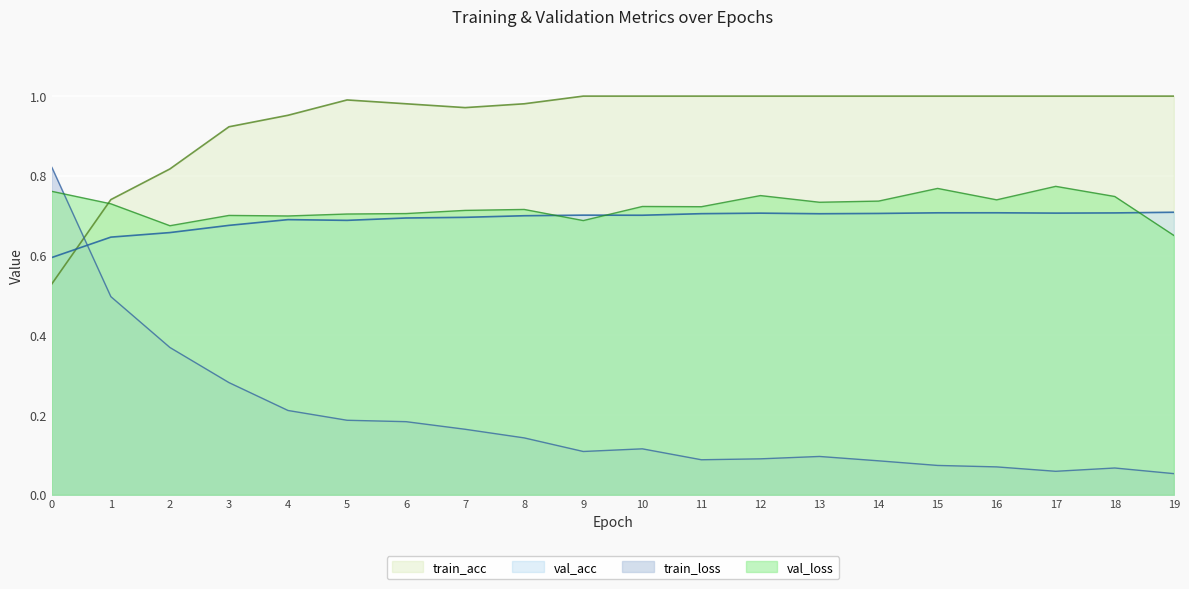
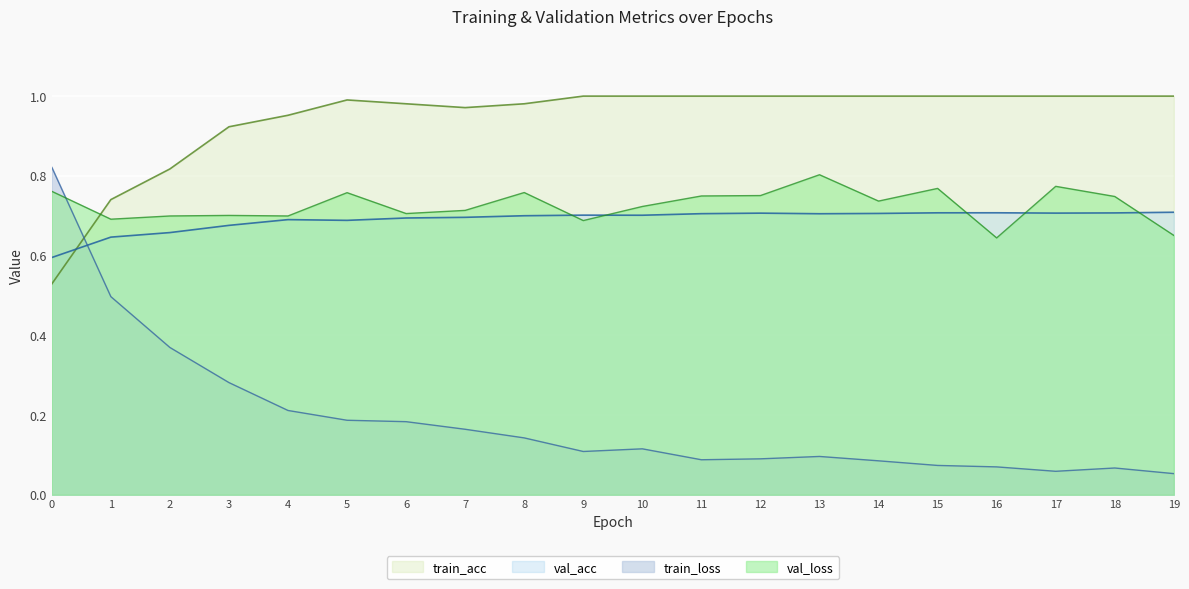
  {
    "val_loss": {
      "0": 0.76,
-     "1": 0.73,
-     "2": 0.67,
+     "1": 0.69,
+     "2": 0.70,
      "3": 0.70,
      "4": 0.70,
-     "5": 0.70,
+     "5": 0.76,
      "6": 0.71,
      "7": 0.71,
-     "8": 0.72,
+     "8": 0.76,
      "9": 0.69,
      "10": 0.72,
-     "11": 0.72,
+     "11": 0.75,
      "12": 0.75,
-     "13": 0.73,
+     "13": 0.80,
      "14": 0.74,
      "15": 0.77,
-     "16": 0.74,
+     "16": 0.64,
      "17": 0.77,
      "18": 0.75,
      "19": 0.65
    }
  }
